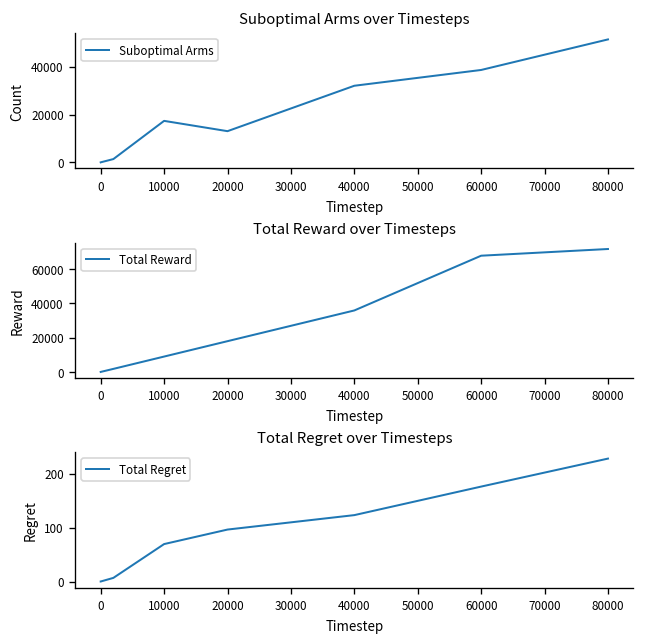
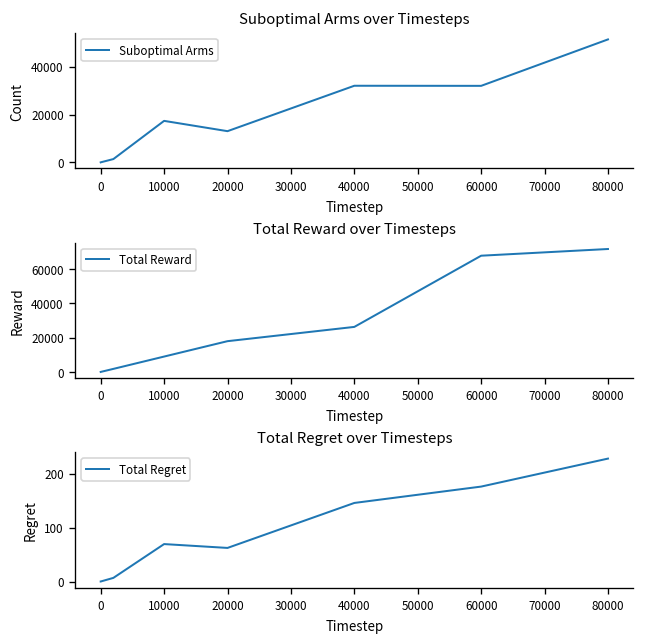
  {
    "Suboptimal Arms over Timesteps": {
      "10000": 17000,
      "20000": 13000,
      "40000": 32000,
-     "60000": 39000,
+     "60000": 32000,
      "80000": 51000
    },
    "Total Reward over Timesteps": {
      "10000": 9000,
      "20000": 18000,
-     "40000": 36000,
+     "40000": 26000,
      "60000": 68000,
      "80000": 72000
    },
    "Total Regret over Timesteps": {
      "10000": 70,
-     "20000": 100,
-     "40000": 120,
+     "20000": 60,
+     "40000": 150,
      "60000": 180,
      "80000": 230
    }
  }
